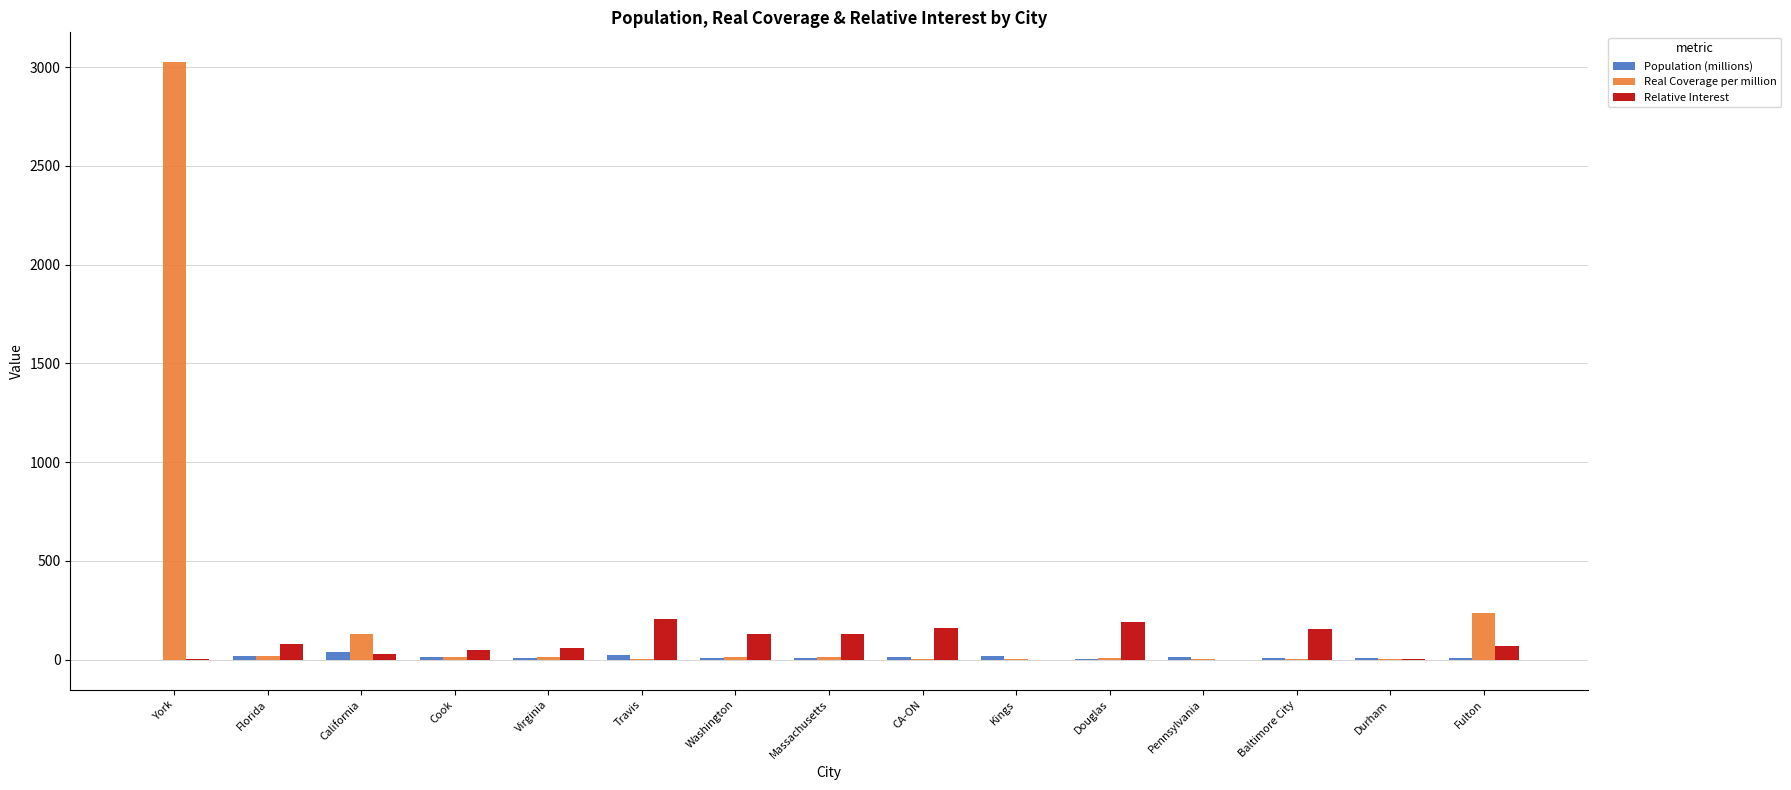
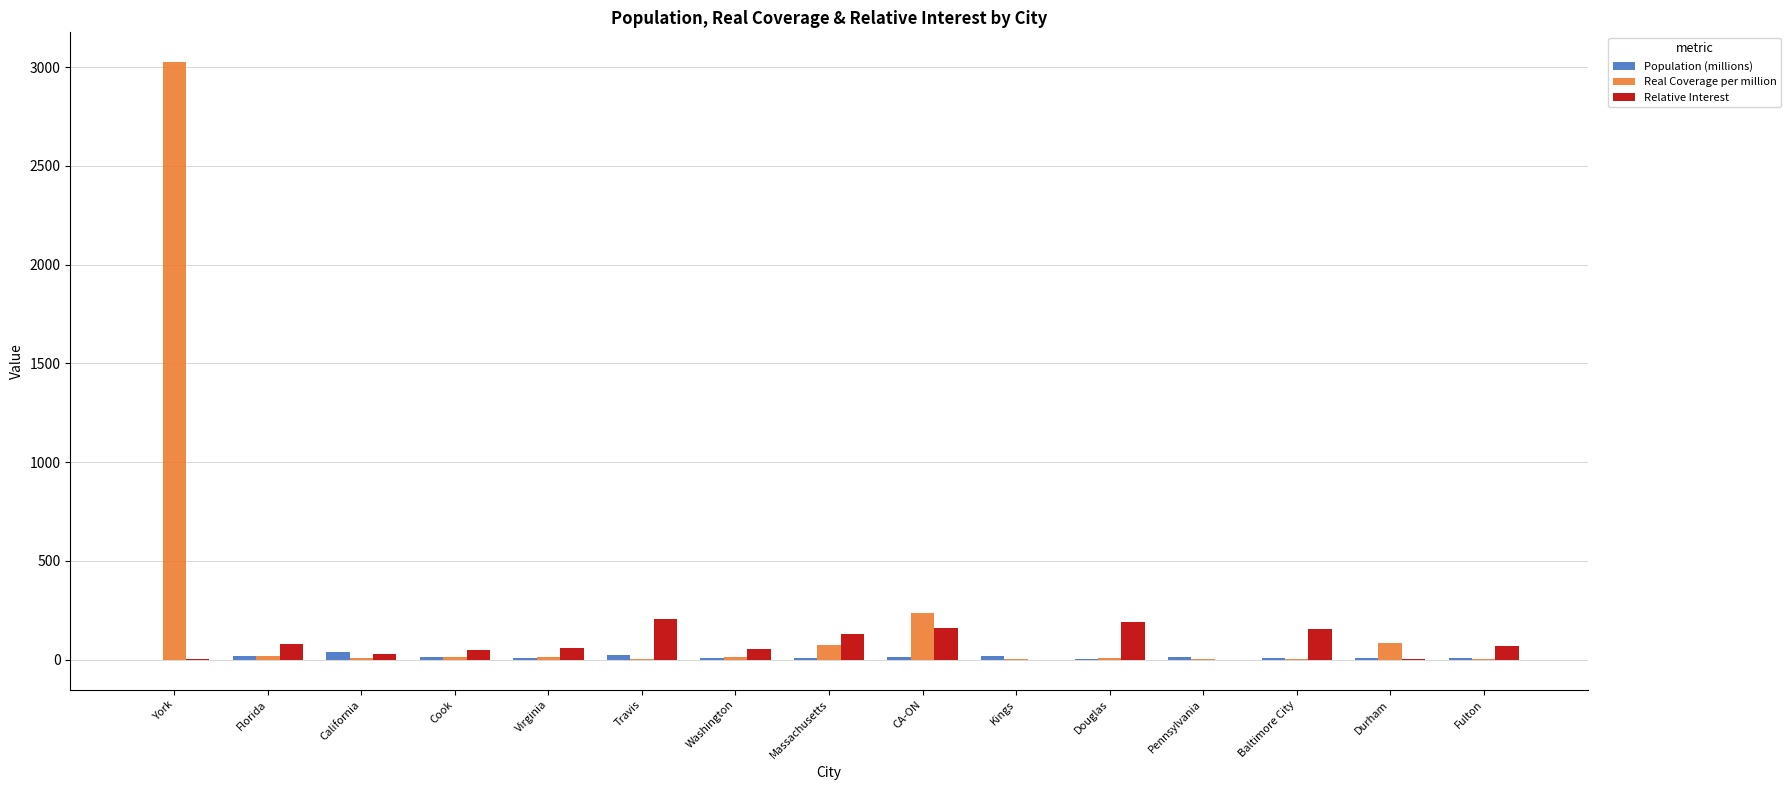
  {
    "Population (millions)": {
      "Florida": 20,
      "California": 40,
      "Cook": 10,
      "Travis": 20,
      "CA-ON": 10,
      "Kings": 20
    },
    "Real Coverage per million": {
      "York": 3020,
      "Florida": 20,
-     "California": 130,
+     "California": 10,
      "Cook": 10,
      "Virginia": 10,
      "Washington": 10,
-     "Massachusetts": 10,
-     "CA-ON": 0,
-     "Durham": 0,
-     "Fulton": 240
+     "Massachusetts": 70,
+     "CA-ON": 230,
+     "Durham": 80,
+     "Fulton": 0
    },
    "Relative Interest": {
      "Florida": 80,
      "California": 30,
      "Cook": 50,
      "Virginia": 60,
      "Travis": 210,
-     "Washington": 130,
+     "Washington": 50,
      "Massachusetts": 130,
      "CA-ON": 160,
      "Douglas": 190,
      "Baltimore City": 160,
      "Fulton": 70
    }
  }
